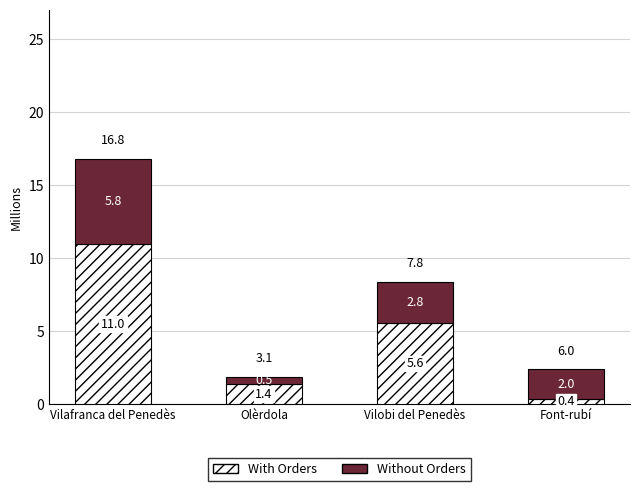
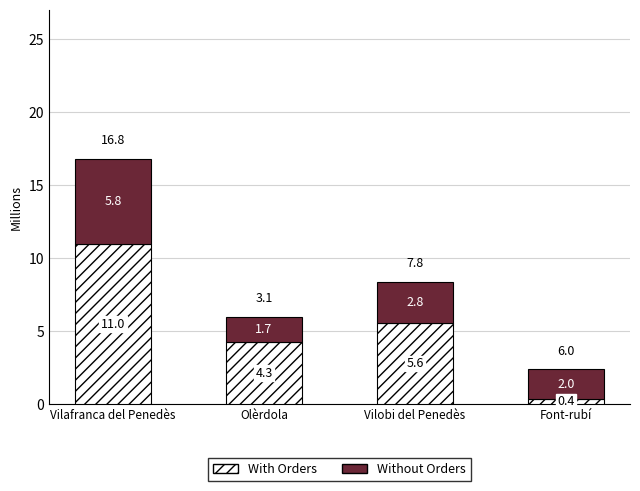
  {
    "With Orders": {
-     "Olèrdola": 1.4
+     "Olèrdola": 4.3
    },
    "Without Orders": {
      "Vilafranca del Penedès": 5.8,
-     "Olèrdola": 0.5,
+     "Olèrdola": 1.7,
      "Vilobi del Penedès": 2.8,
      "Font-rubí": 2.0
    }
  }
